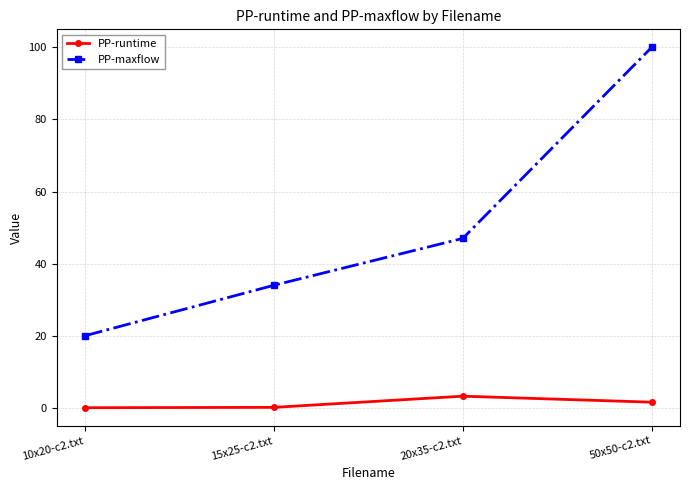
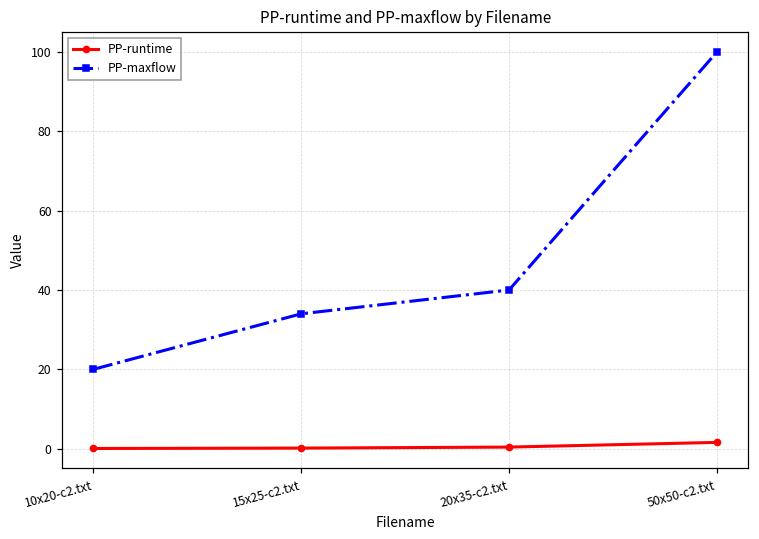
  {
    "PP-runtime": {
      "10x20-c2.txt": 0,
      "15x25-c2.txt": 0,
-     "20x35-c2.txt": 3,
+     "20x35-c2.txt": 0,
      "50x50-c2.txt": 2
    },
    "PP-maxflow": {
      "10x20-c2.txt": 20,
      "15x25-c2.txt": 34,
-     "20x35-c2.txt": 47,
+     "20x35-c2.txt": 40,
      "50x50-c2.txt": 100
    }
  }
